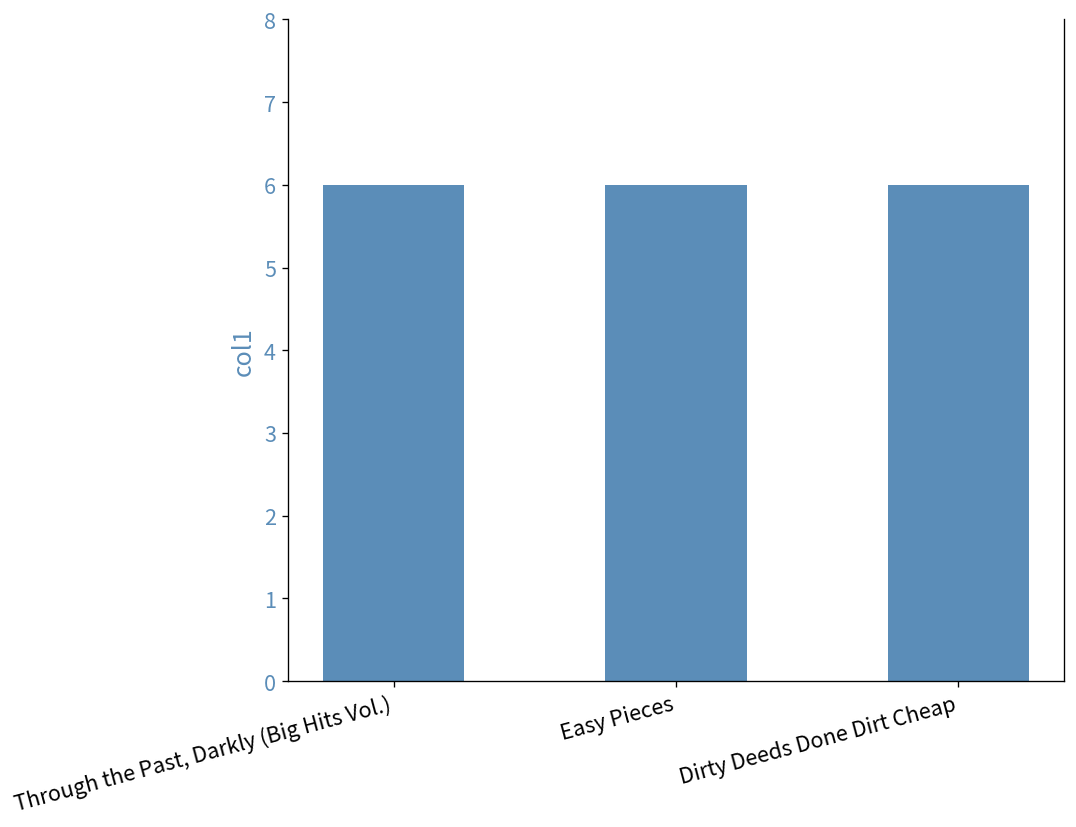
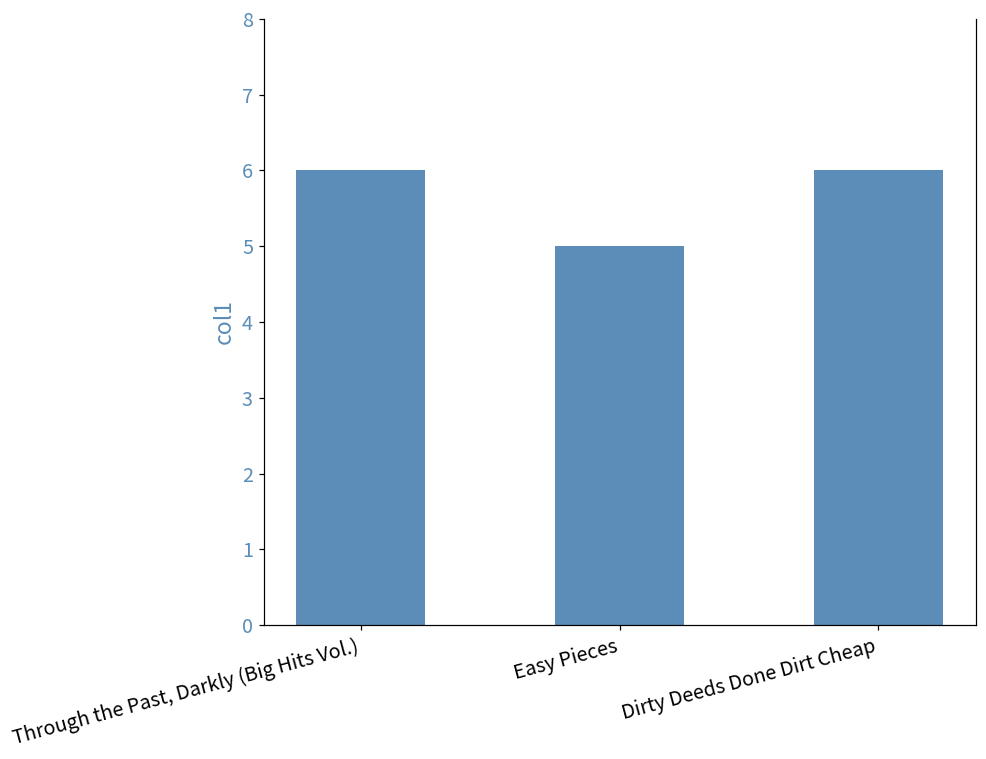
  {
    "Through the Past, Darkly (Big Hits Vol.)": 6,
-   "Easy Pieces": 6,
+   "Easy Pieces": 5,
    "Dirty Deeds Done Dirt Cheap": 6
  }
